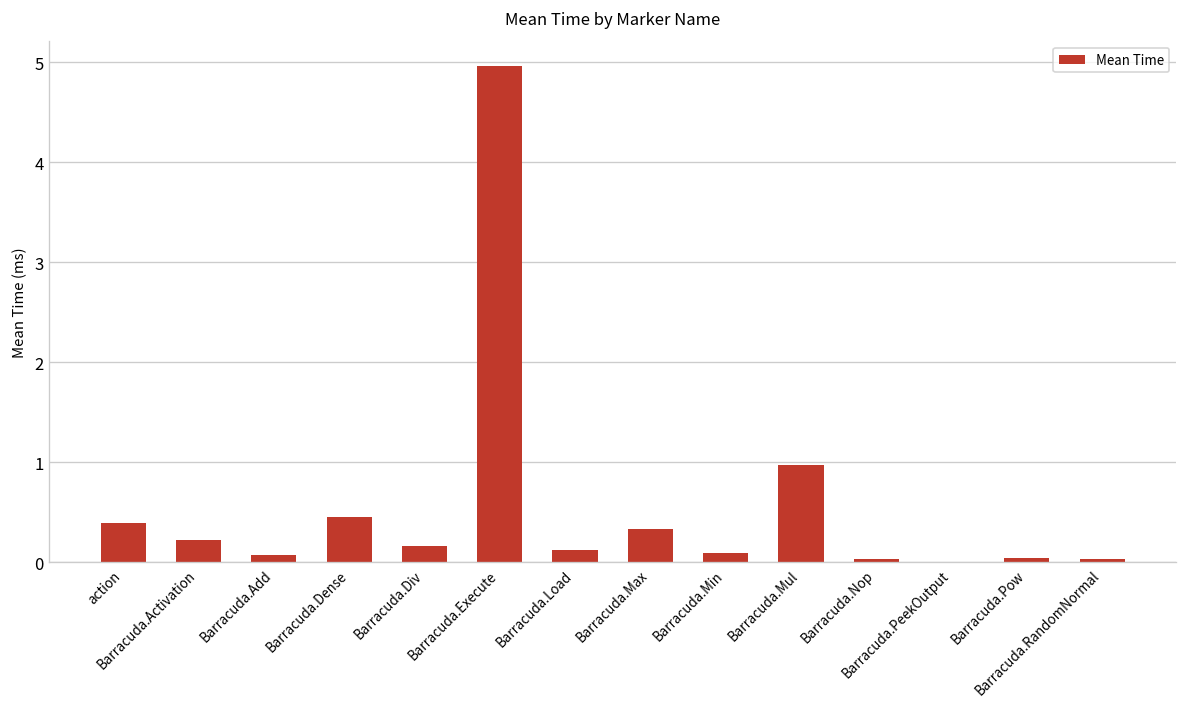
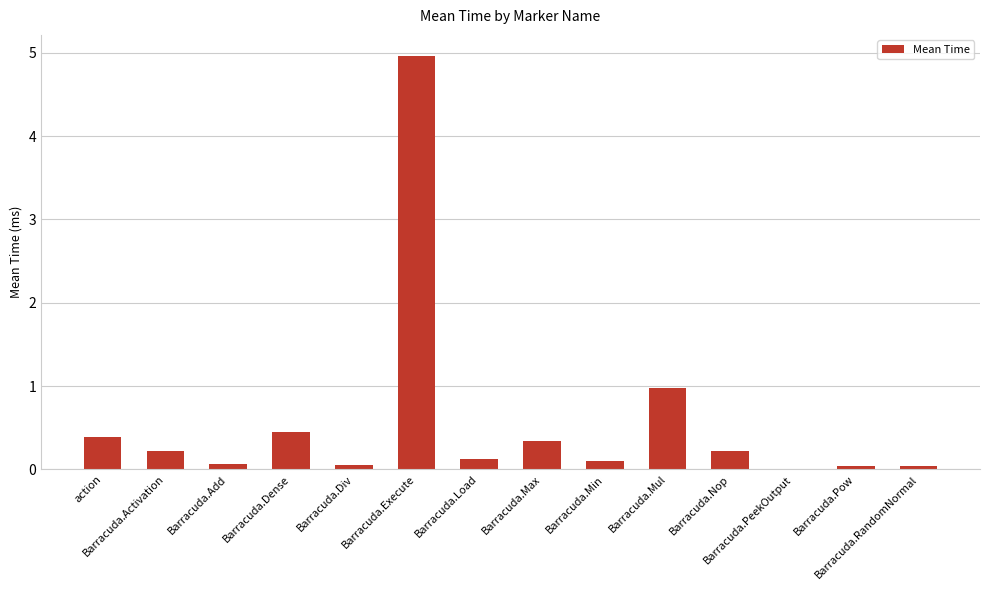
  {
    "action": 0.4,
    "Barracuda.Activation": 0.2,
    "Barracuda.Add": 0.1,
    "Barracuda.Dense": 0.5,
-   "Barracuda.Div": 0.2,
+   "Barracuda.Div": 0.0,
    "Barracuda.Execute": 5.0,
    "Barracuda.Load": 0.1,
    "Barracuda.Max": 0.3,
    "Barracuda.Min": 0.1,
    "Barracuda.Mul": 1.0,
-   "Barracuda.Nop": 0.0,
+   "Barracuda.Nop": 0.2,
    "Barracuda.Pow": 0.0,
    "Barracuda.RandomNormal": 0.0
  }
